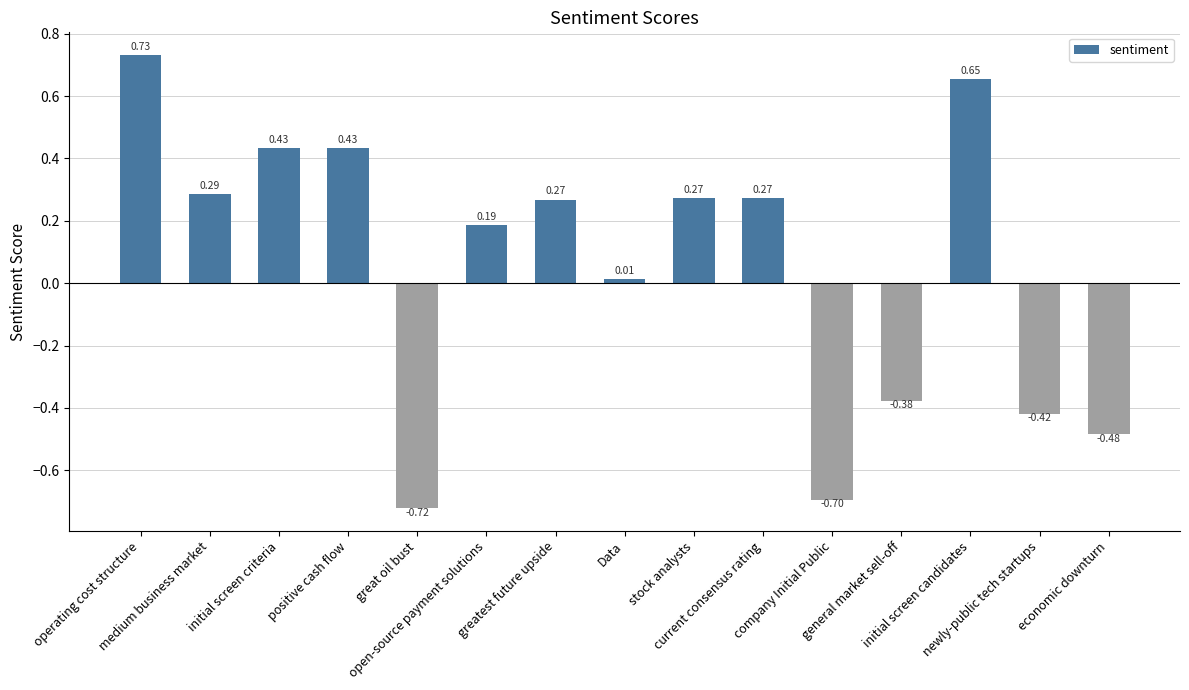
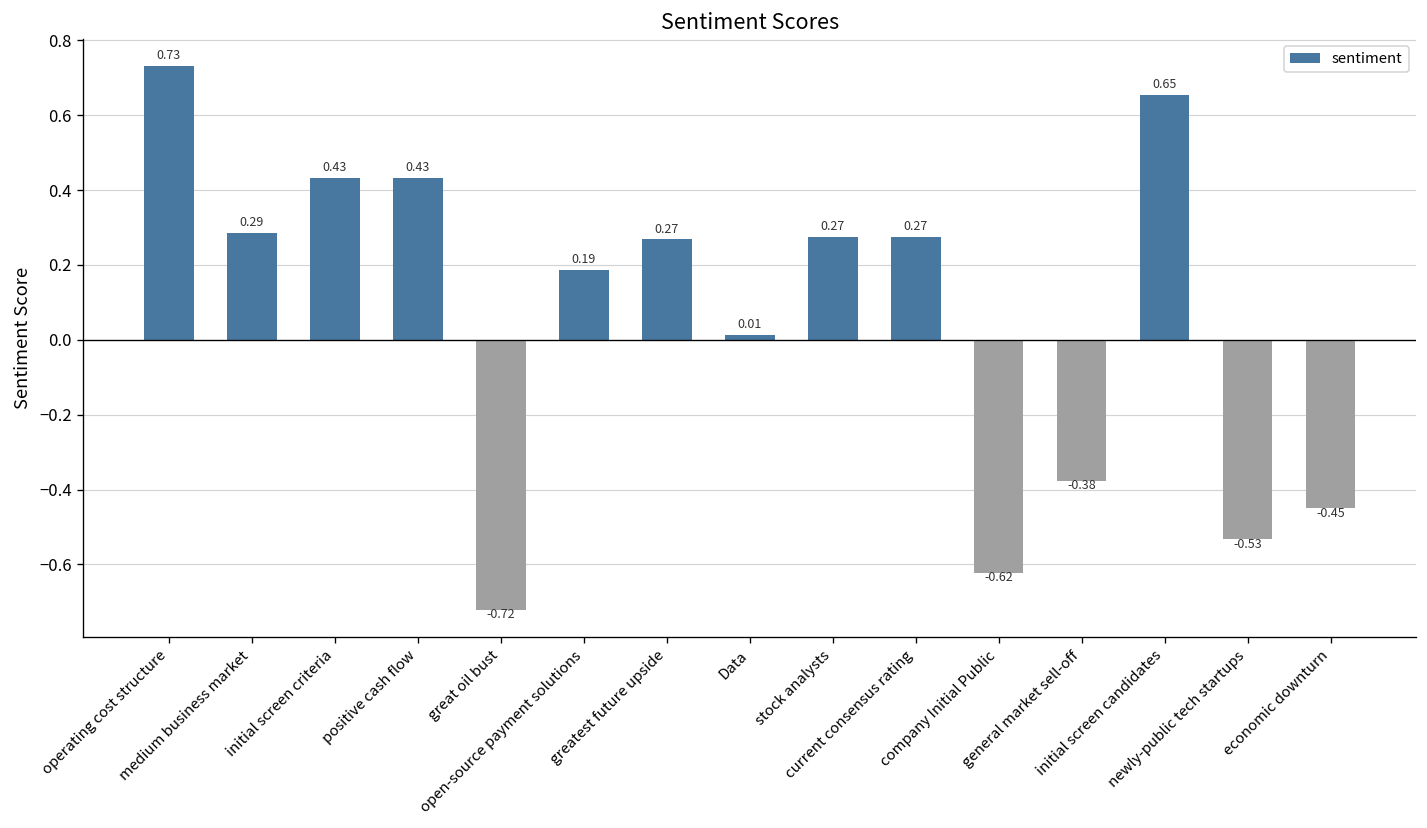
  {
    "operating cost structure": 0.73,
    "medium business market": 0.29,
    "initial screen criteria": 0.43,
    "positive cash flow": 0.43,
    "great oil bust": -0.72,
    "open-source payment solutions": 0.19,
    "greatest future upside": 0.27,
    "Data": 0.01,
    "stock analysts": 0.27,
    "current consensus rating": 0.27,
-   "company Initial Public": -0.70,
+   "company Initial Public": -0.62,
    "general market sell-off": -0.38,
    "initial screen candidates": 0.65,
-   "newly-public tech startups": -0.42,
-   "economic downturn": -0.48
+   "newly-public tech startups": -0.53,
+   "economic downturn": -0.45
  }
